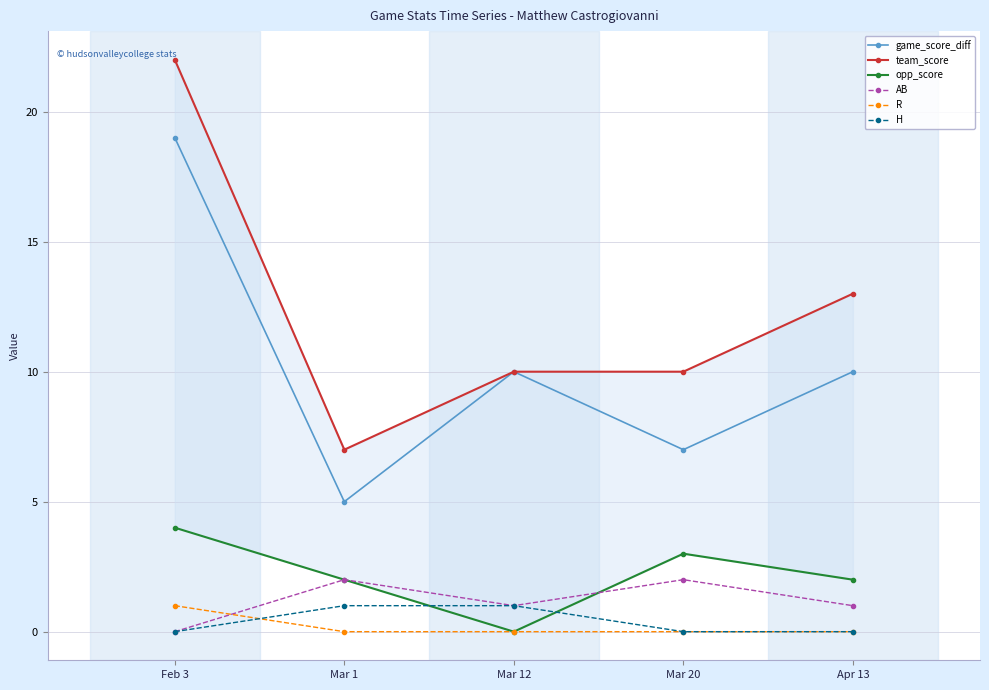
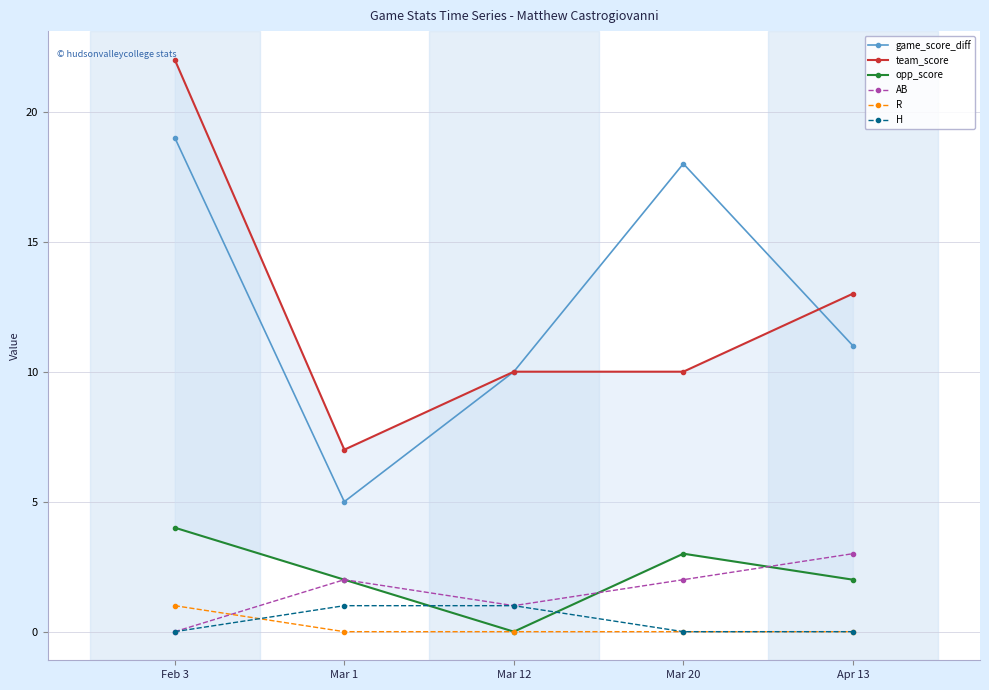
  {
    "game_score_diff": {
      "Feb 3": 19,
      "Mar 1": 5,
-     "Mar 20": 7,
-     "Apr 13": 10
+     "Mar 20": 18,
+     "Apr 13": 11
    },
    "team_score": {
      "Feb 3": 22,
      "Mar 1": 7,
      "Mar 20": 10,
      "Apr 13": 13
    },
    "opp_score": {
      "Feb 3": 4,
      "Mar 20": 3,
      "Apr 13": 2
    },
    "AB": {
      "Mar 20": 2,
-     "Apr 13": 1
+     "Apr 13": 3
    },
    "R": {
      "Feb 3": 1,
      "Mar 1": 0
    },
    "H": {
      "Mar 1": 1
    }
  }
